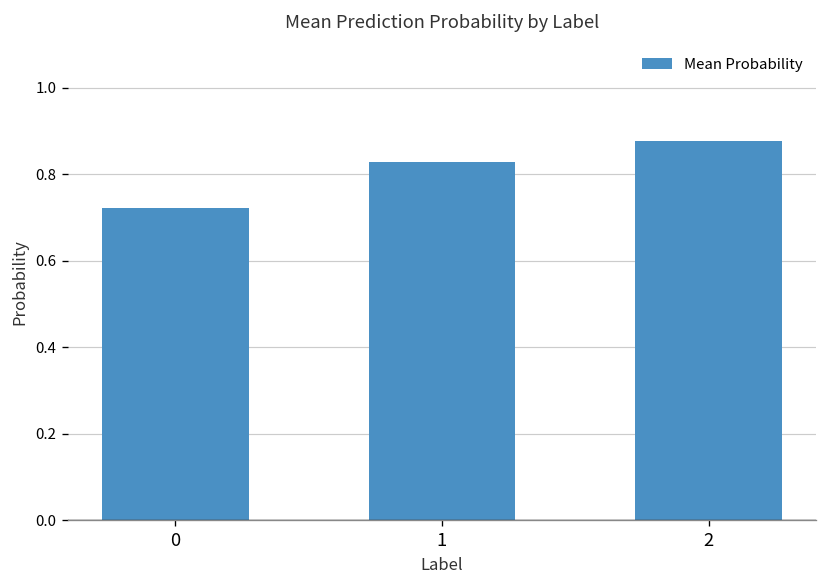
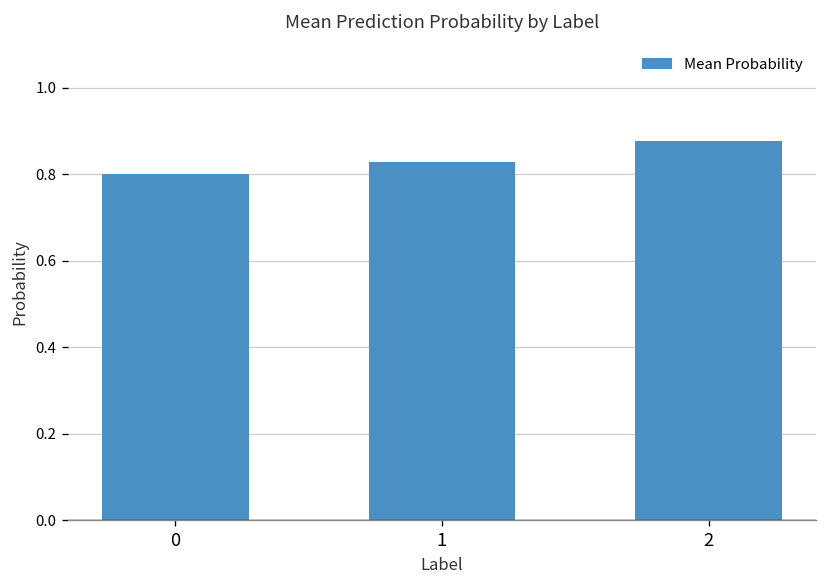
  {
-   "0": 0.72,
+   "0": 0.80,
    "1": 0.83,
    "2": 0.88
  }
